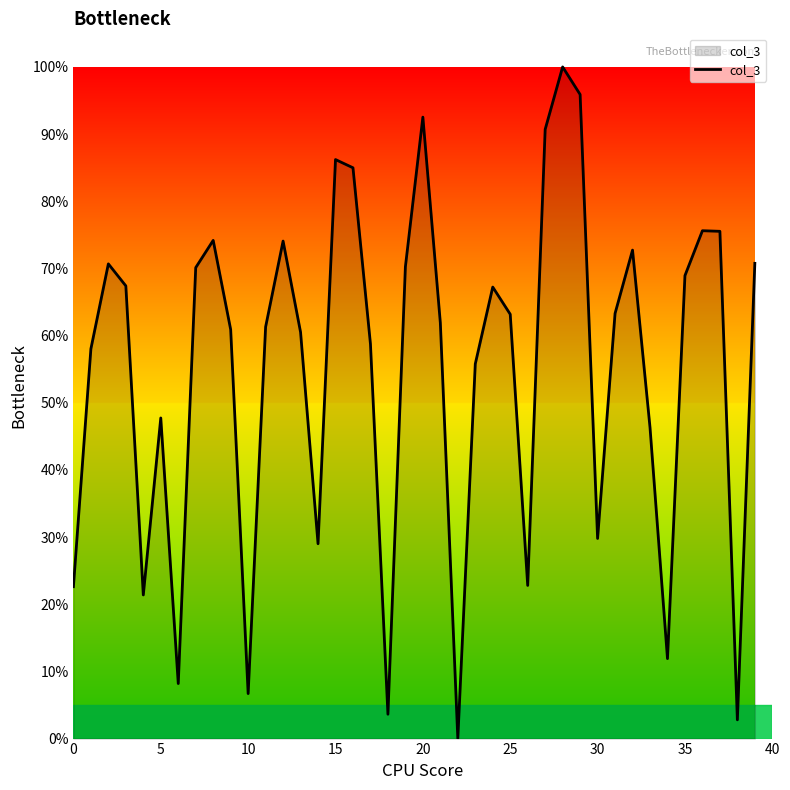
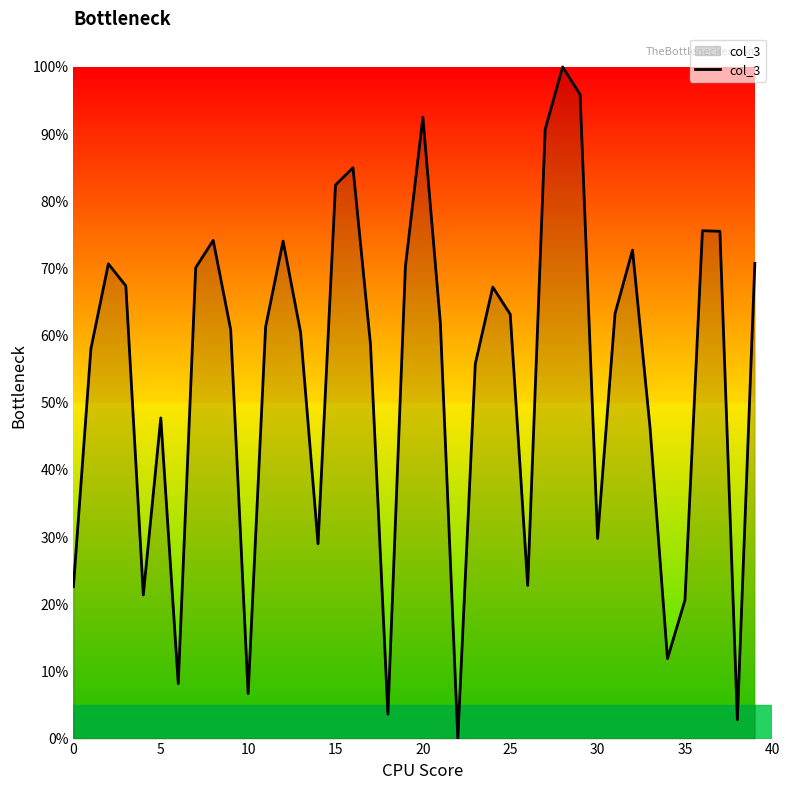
  {
    "0": "23%",
    "5": "48%",
    "10": "7%",
-   "15": "86%",
+   "15": "82%",
    "20": "93%",
    "25": "63%",
    "30": "30%",
-   "35": "69%"
+   "35": "21%"
  }
